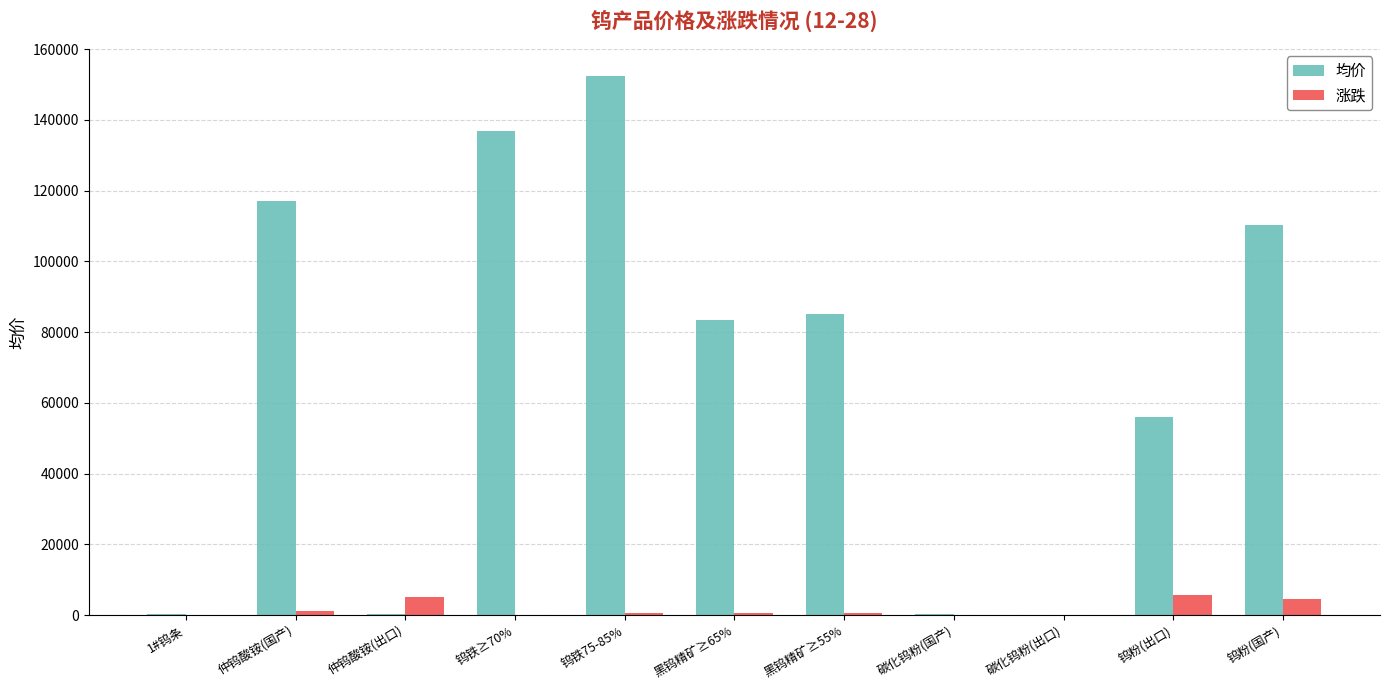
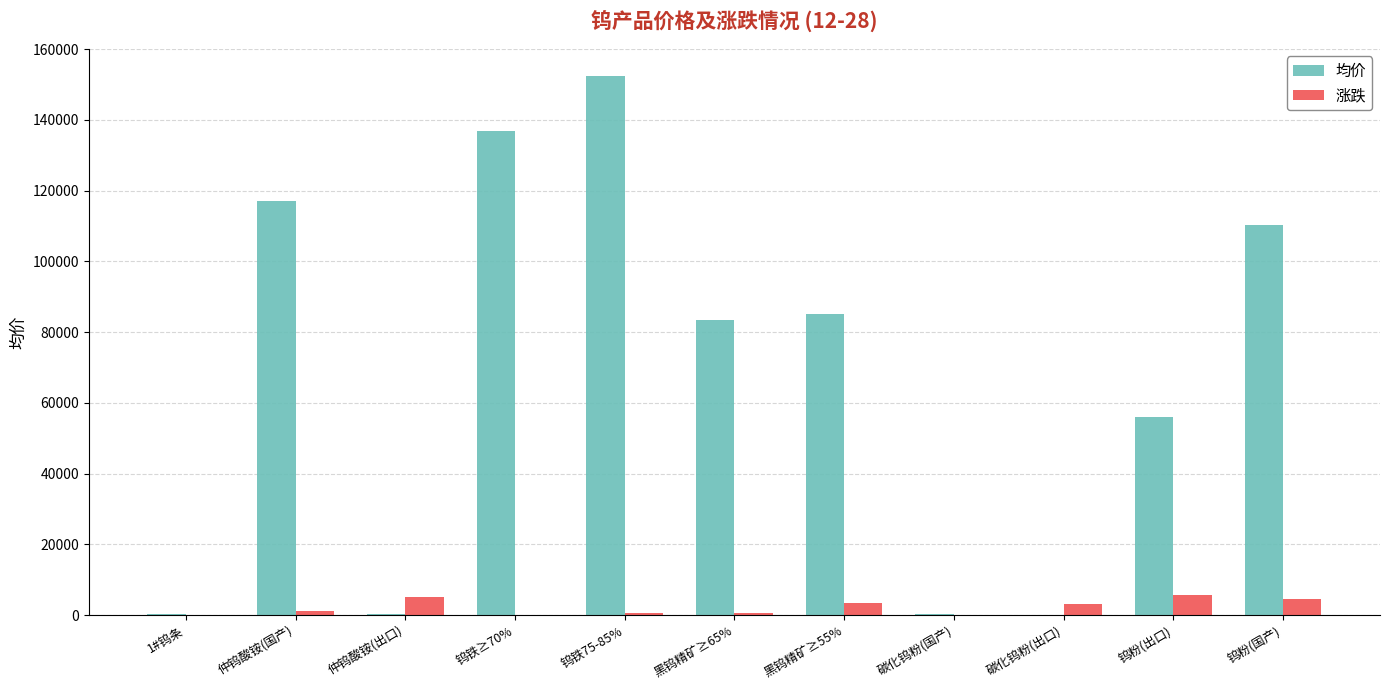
  {
    "均价": {
      "仲钨酸铵(国产)": 117000,
      "钨铁≥70%": 137000,
      "钨铁75-85%": 153000,
      "黑钨精矿≥65%": 83000,
      "黑钨精矿≥55%": 85000,
      "钨粉(出口)": 56000,
      "钨粉(国产)": 110000
    },
    "涨跌": {
      "1#钨条": 0,
      "仲钨酸铵(国产)": 1000,
      "仲钨酸铵(出口)": 5000,
      "钨铁≥70%": 0,
-     "黑钨精矿≥55%": 1000,
-     "碳化钨粉(出口)": 0,
+     "黑钨精矿≥55%": 3000,
+     "碳化钨粉(出口)": 3000,
      "钨粉(出口)": 6000,
      "钨粉(国产)": 4000
    }
  }
